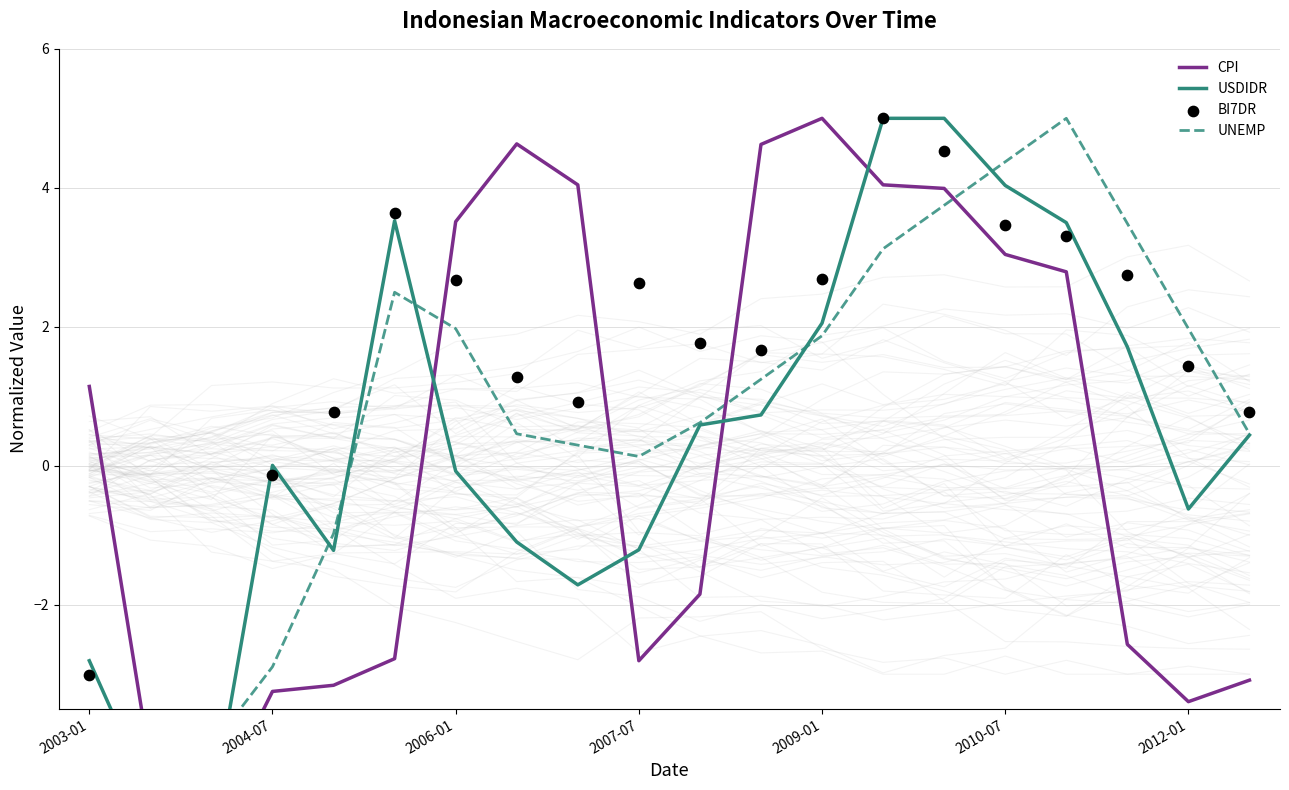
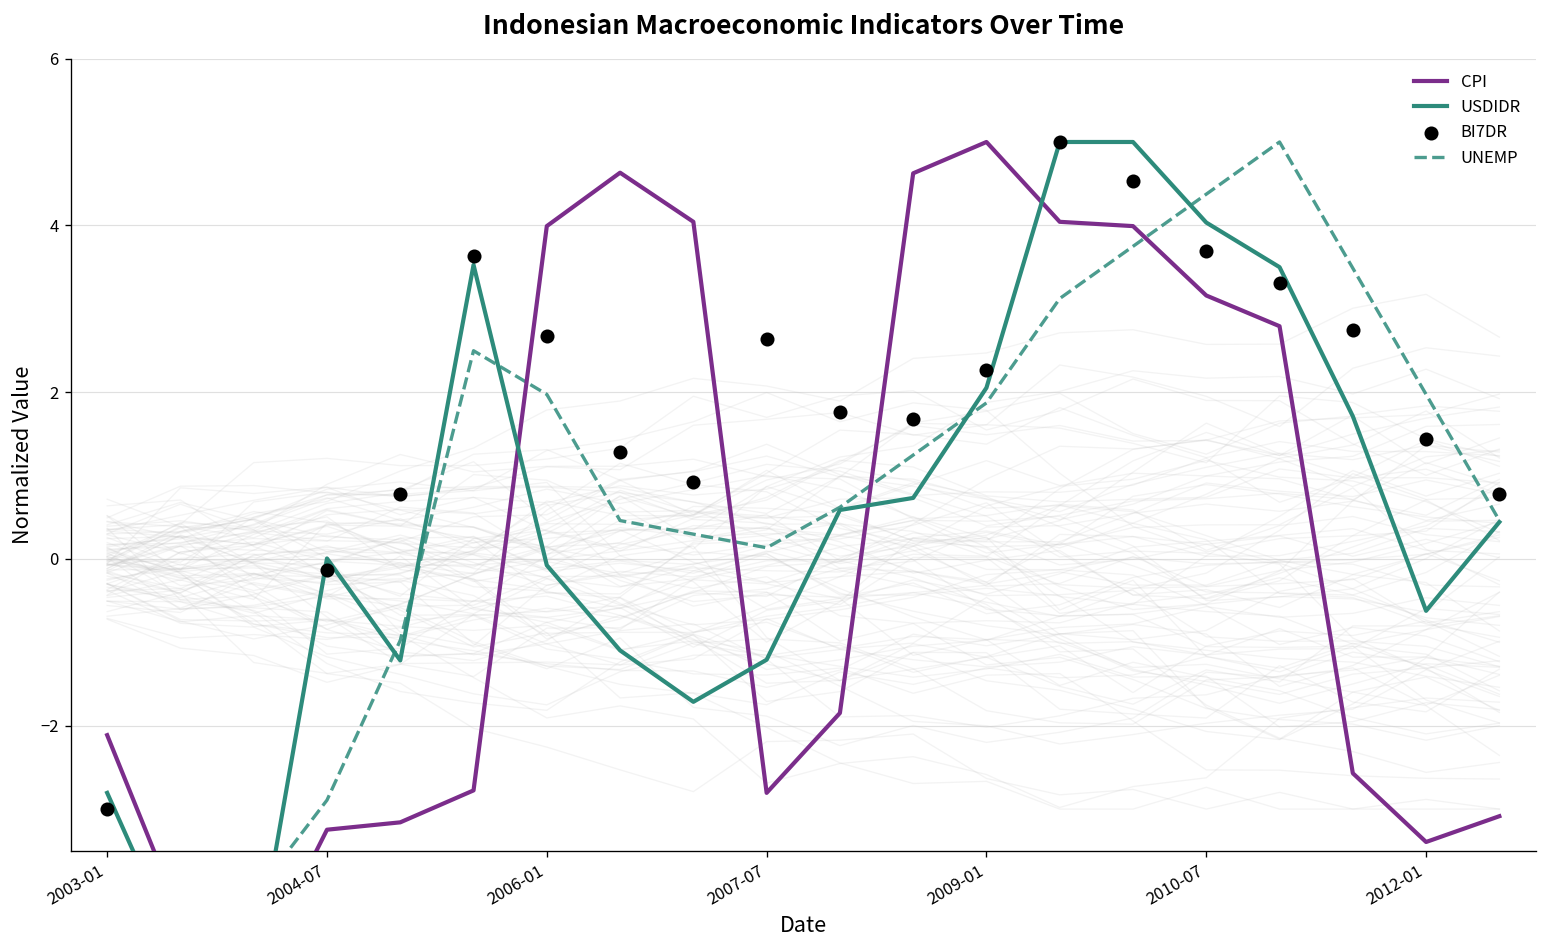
  {
    "BI7DR": {
-     "2009-01": 2.7,
-     "2010-07": 3.5
+     "2009-01": 2.3,
+     "2010-07": 3.7
    },
    "CPI": {
-     "2003-01": 1.1,
+     "2003-01": -2.1,
      "2004-07": -3.2,
-     "2006-01": 3.5,
+     "2006-01": 4.0,
      "2007-07": -2.8,
      "2009-01": 5.0,
-     "2010-07": 3.0,
+     "2010-07": 3.2,
      "2012-01": -3.4
    }
  }
